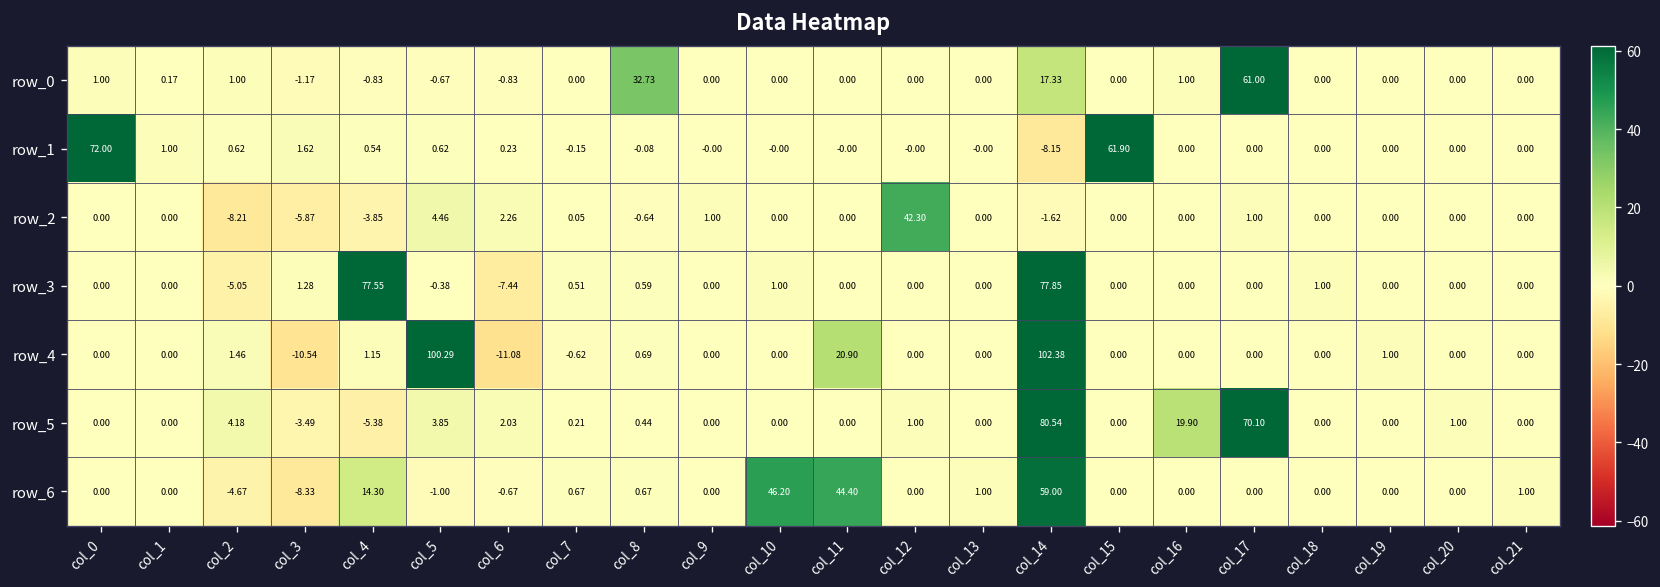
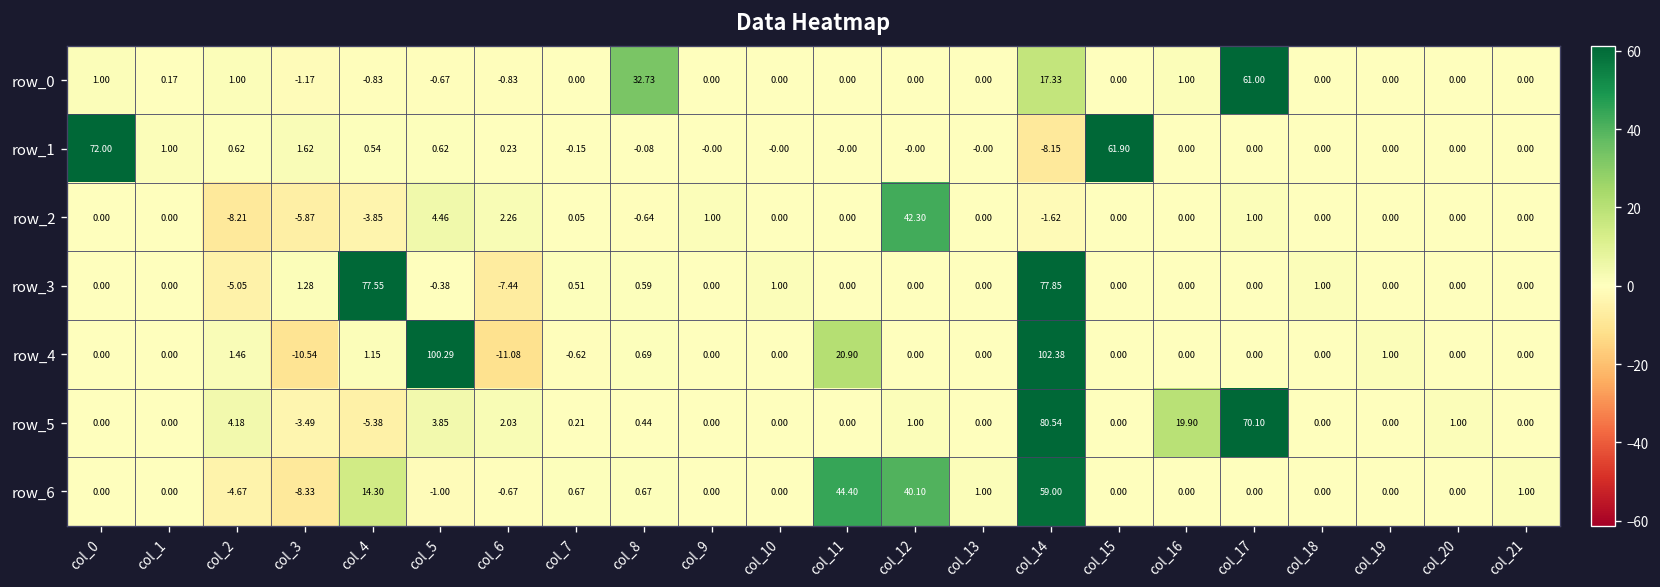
  {
    "row_0": {
      "col_0": 1.00,
      "col_1": 0.17,
      "col_2": 1.00,
      "col_3": -1.17,
      "col_4": -0.83,
      "col_5": -0.67,
      "col_6": -0.83,
      "col_7": 0.00,
      "col_8": 32.73,
      "col_9": 0.00,
      "col_10": 0.00,
      "col_11": 0.00,
      "col_12": 0.00,
      "col_13": 0.00,
      "col_14": 17.33,
      "col_15": 0.00,
      "col_16": 1.00,
      "col_17": 61.00,
      "col_18": 0.00,
      "col_19": 0.00,
      "col_20": 0.00,
      "col_21": 0.00
    },
    "row_1": {
      "col_0": 72.00,
      "col_1": 1.00,
      "col_2": 0.62,
      "col_3": 1.62,
      "col_4": 0.54,
      "col_5": 0.62,
      "col_6": 0.23,
      "col_7": -0.15,
      "col_8": -0.08,
      "col_9": -0.00,
      "col_10": -0.00,
      "col_11": -0.00,
      "col_12": -0.00,
      "col_13": -0.00,
      "col_14": -8.15,
      "col_15": 61.90,
      "col_16": 0.00,
      "col_17": 0.00,
      "col_18": 0.00,
      "col_19": 0.00,
      "col_20": 0.00,
      "col_21": 0.00
    },
    "row_2": {
      "col_0": 0.00,
      "col_1": 0.00,
      "col_2": -8.21,
      "col_3": -5.87,
      "col_4": -3.85,
      "col_5": 4.46,
      "col_6": 2.26,
      "col_7": 0.05,
      "col_8": -0.64,
      "col_9": 1.00,
      "col_10": 0.00,
      "col_11": 0.00,
      "col_12": 42.30,
      "col_13": 0.00,
      "col_14": -1.62,
      "col_15": 0.00,
      "col_16": 0.00,
      "col_17": 1.00,
      "col_18": 0.00,
      "col_19": 0.00,
      "col_20": 0.00,
      "col_21": 0.00
    },
    "row_3": {
      "col_0": 0.00,
      "col_1": 0.00,
      "col_2": -5.05,
      "col_3": 1.28,
      "col_4": 77.55,
      "col_5": -0.38,
      "col_6": -7.44,
      "col_7": 0.51,
      "col_8": 0.59,
      "col_9": 0.00,
      "col_10": 1.00,
      "col_11": 0.00,
      "col_12": 0.00,
      "col_13": 0.00,
      "col_14": 77.85,
      "col_15": 0.00,
      "col_16": 0.00,
      "col_17": 0.00,
      "col_18": 1.00,
      "col_19": 0.00,
      "col_20": 0.00,
      "col_21": 0.00
    },
    "row_4": {
      "col_0": 0.00,
      "col_1": 0.00,
      "col_2": 1.46,
      "col_3": -10.54,
      "col_4": 1.15,
      "col_5": 100.29,
      "col_6": -11.08,
      "col_7": -0.62,
      "col_8": 0.69,
      "col_9": 0.00,
      "col_10": 0.00,
      "col_11": 20.90,
      "col_12": 0.00,
      "col_13": 0.00,
      "col_14": 102.38,
      "col_15": 0.00,
      "col_16": 0.00,
      "col_17": 0.00,
      "col_18": 0.00,
      "col_19": 1.00,
      "col_20": 0.00,
      "col_21": 0.00
    },
    "row_5": {
      "col_0": 0.00,
      "col_1": 0.00,
      "col_2": 4.18,
      "col_3": -3.49,
      "col_4": -5.38,
      "col_5": 3.85,
      "col_6": 2.03,
      "col_7": 0.21,
      "col_8": 0.44,
      "col_9": 0.00,
      "col_10": 0.00,
      "col_11": 0.00,
      "col_12": 1.00,
      "col_13": 0.00,
      "col_14": 80.54,
      "col_15": 0.00,
      "col_16": 19.90,
      "col_17": 70.10,
      "col_18": 0.00,
      "col_19": 0.00,
      "col_20": 1.00,
      "col_21": 0.00
    },
    "row_6": {
      "col_0": 0.00,
      "col_1": 0.00,
      "col_2": -4.67,
      "col_3": -8.33,
      "col_4": 14.30,
      "col_5": -1.00,
      "col_6": -0.67,
      "col_7": 0.67,
      "col_8": 0.67,
      "col_9": 0.00,
-     "col_10": 46.20,
+     "col_10": 0.00,
      "col_11": 44.40,
-     "col_12": 0.00,
+     "col_12": 40.10,
      "col_13": 1.00,
      "col_14": 59.00,
      "col_15": 0.00,
      "col_16": 0.00,
      "col_17": 0.00,
      "col_18": 0.00,
      "col_19": 0.00,
      "col_20": 0.00,
      "col_21": 1.00
    }
  }
